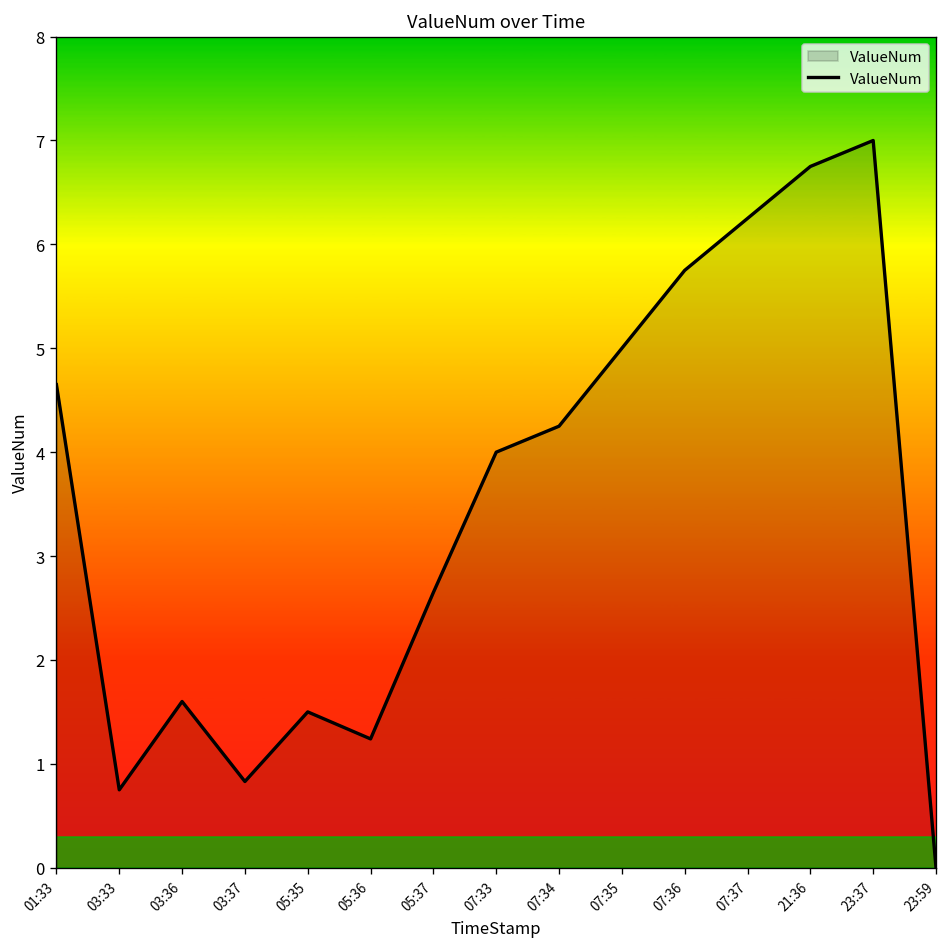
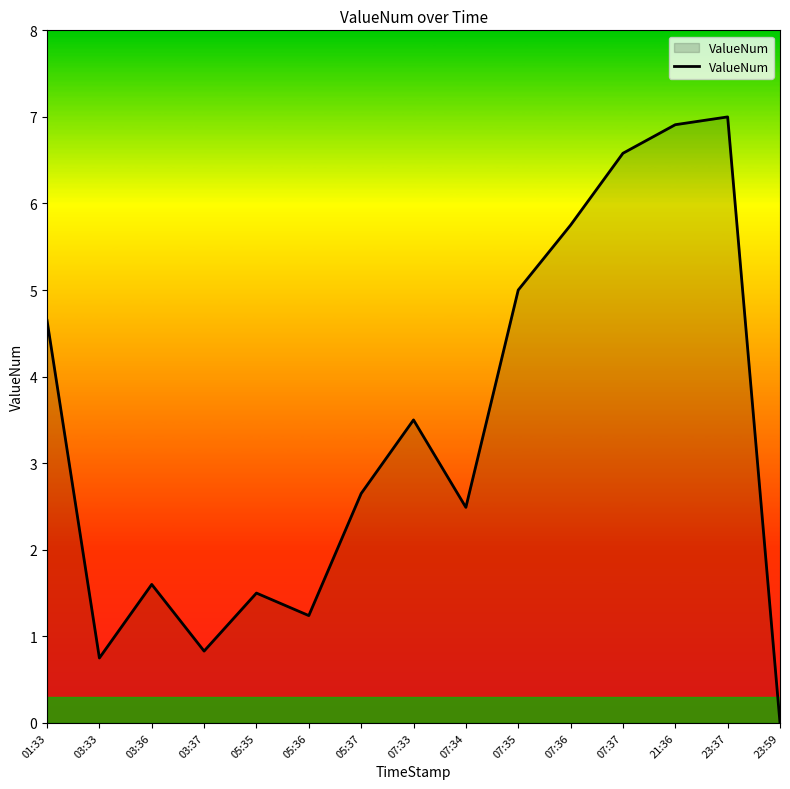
  {
    "01:33": 4.7,
    "03:33": 0.8,
    "03:36": 1.6,
    "03:37": 0.8,
    "05:35": 1.5,
    "05:36": 1.2,
    "05:37": 2.7,
-   "07:33": 4.0,
-   "07:34": 4.3,
+   "07:33": 3.5,
+   "07:34": 2.5,
    "07:35": 5.0,
    "07:36": 5.8,
-   "07:37": 6.3,
-   "21:36": 6.8,
+   "07:37": 6.6,
+   "21:36": 6.9,
    "23:37": 7.0
  }
